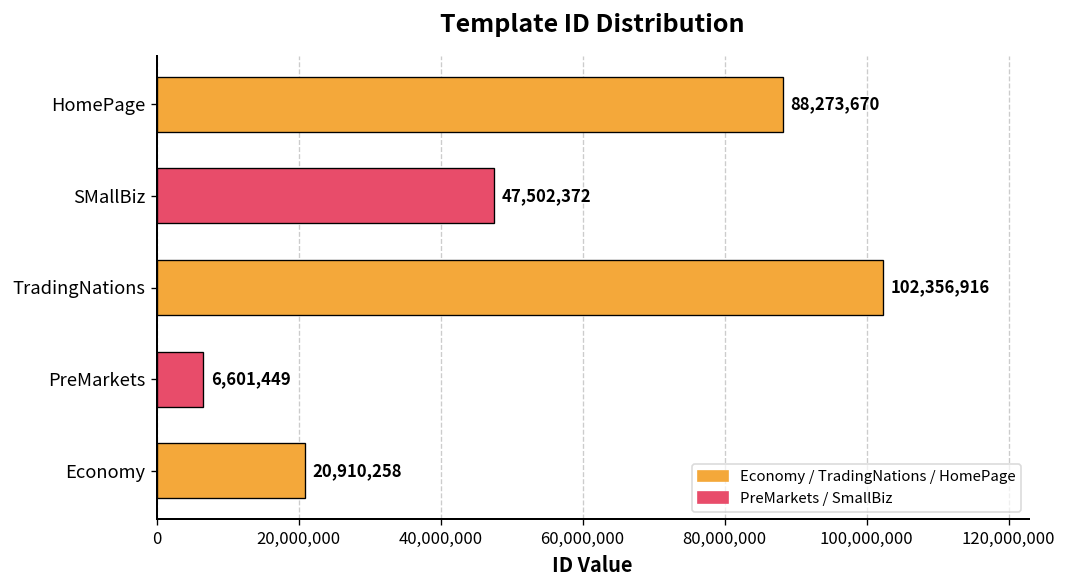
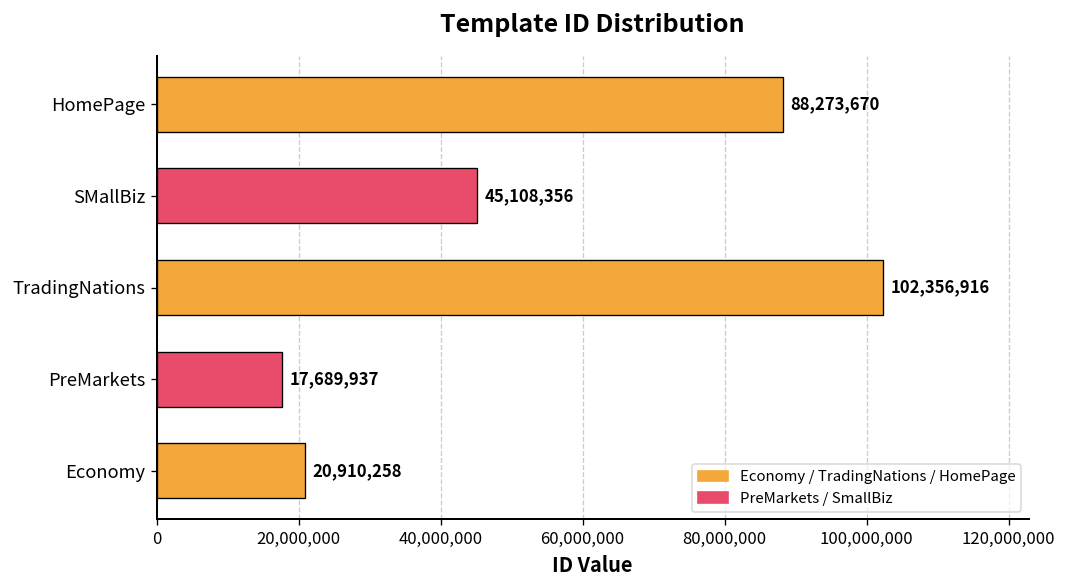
  {
    "HomePage": "88,273,670",
-   "SMallBiz": "47,502,372",
+   "SMallBiz": "45,108,356",
    "TradingNations": "102,356,916",
-   "PreMarkets": "6,601,449",
+   "PreMarkets": "17,689,937",
    "Economy": "20,910,258"
  }
